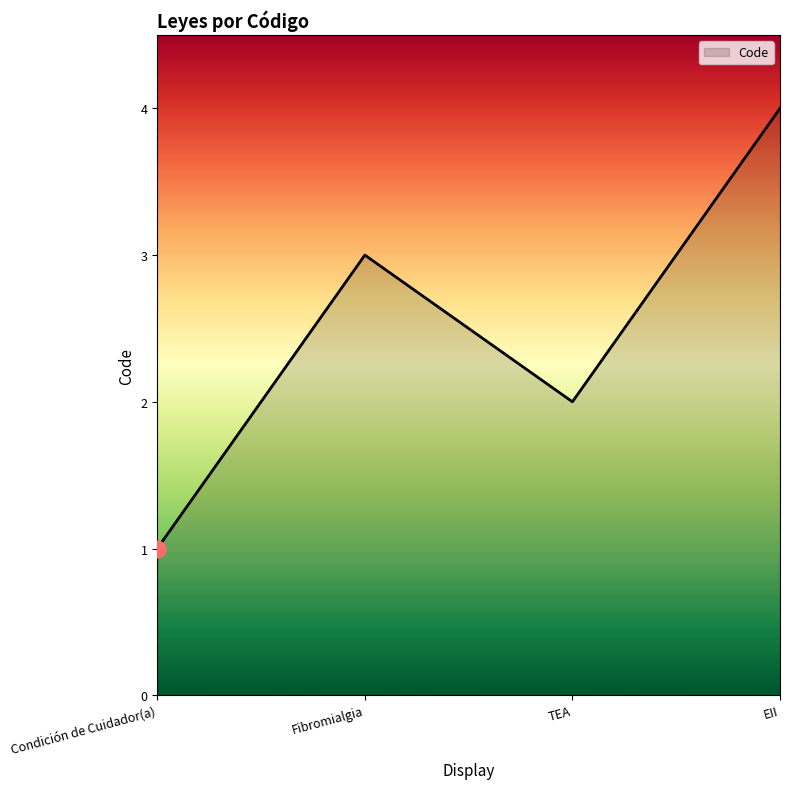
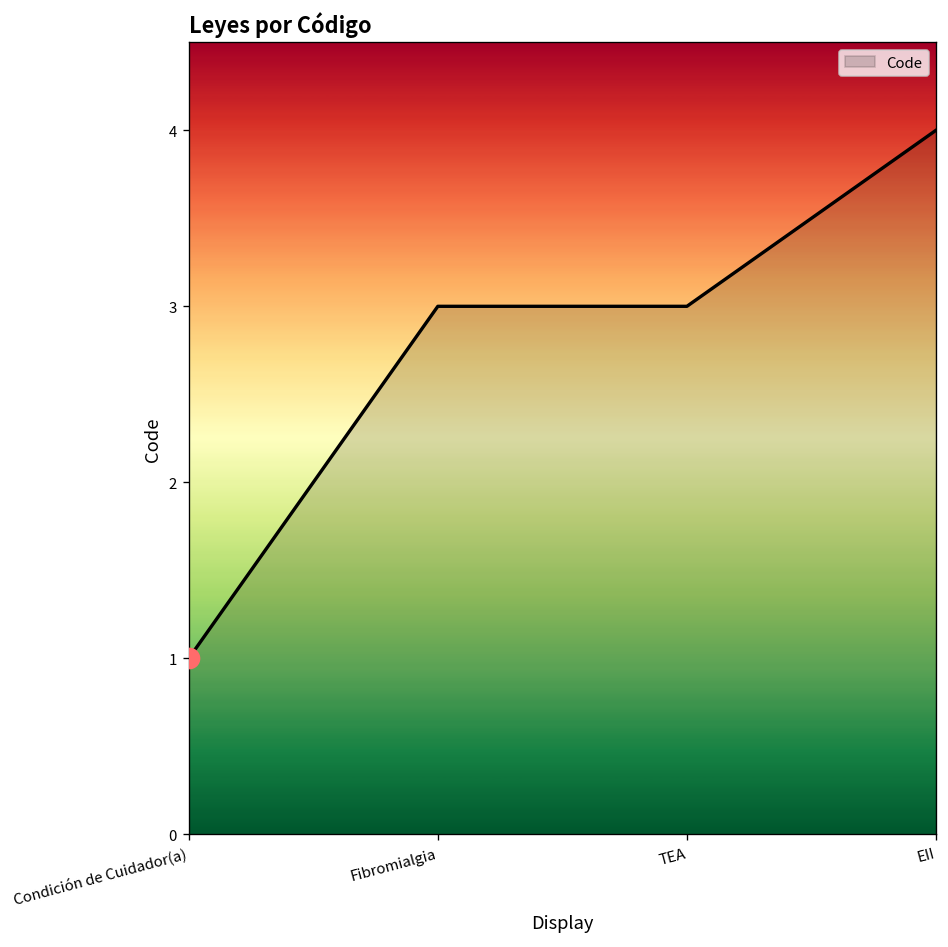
  {
    "Code": {
      "Fibromialgia": 3,
-     "TEA": 2,
+     "TEA": 3,
      "EII": 4
    }
  }
